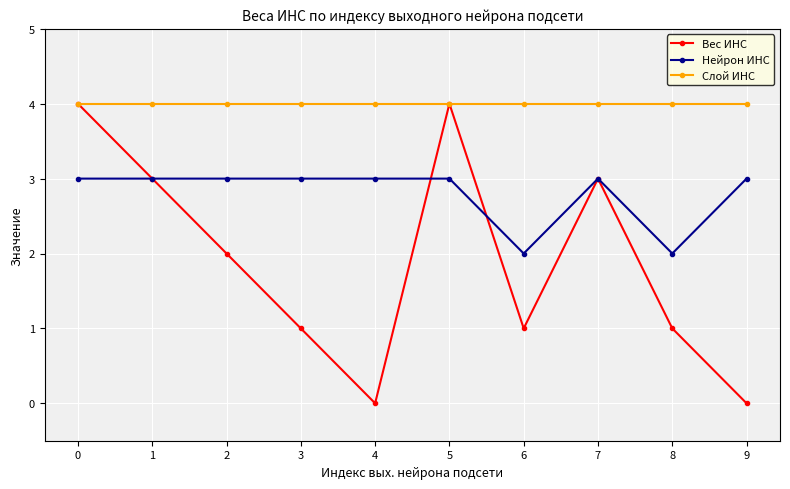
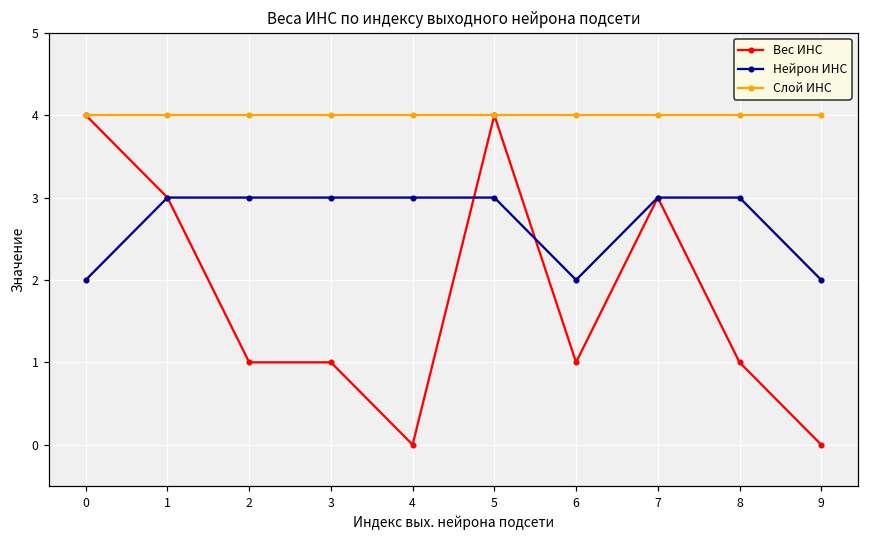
  {
    "Вес ИНС": {
-     "2": 2,
+     "2": 1,
      "3": 1,
      "4": 0,
      "6": 1,
      "8": 1,
      "9": 0
    },
    "Нейрон ИНС": {
-     "0": 3,
+     "0": 2,
      "2": 3,
      "3": 3,
      "4": 3,
      "5": 3,
      "6": 2,
-     "8": 2,
-     "9": 3
+     "8": 3,
+     "9": 2
    },
    "Слой ИНС": {
      "1": 4,
      "2": 4,
      "3": 4,
      "4": 4,
      "6": 4,
      "7": 4,
      "8": 4,
      "9": 4
    }
  }
